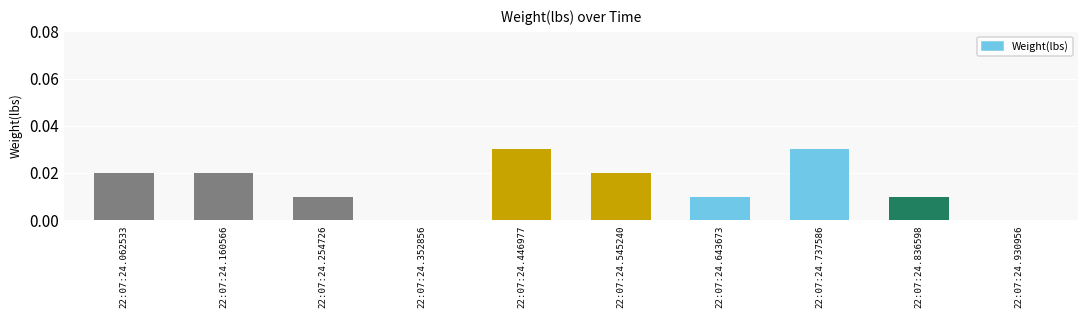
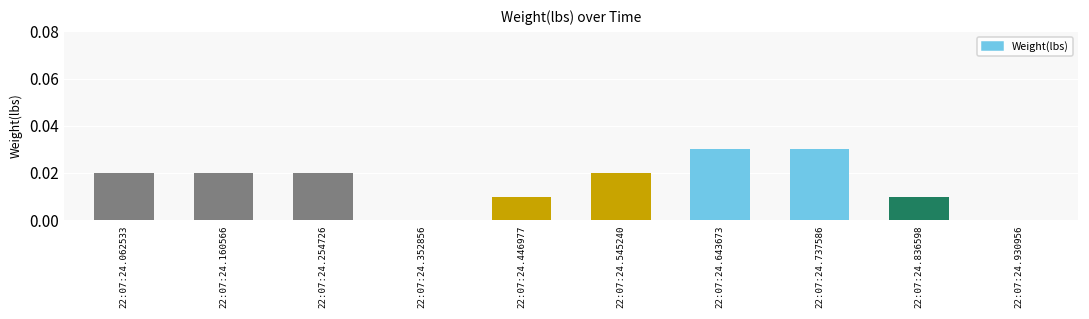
  {
    "22:07:24.062533": 0.02,
    "22:07:24.160566": 0.02,
-   "22:07:24.254726": 0.01,
+   "22:07:24.254726": 0.02,
    "22:07:24.352856": 0.00,
-   "22:07:24.446977": 0.03,
+   "22:07:24.446977": 0.01,
    "22:07:24.545240": 0.02,
-   "22:07:24.643673": 0.01,
+   "22:07:24.643673": 0.03,
    "22:07:24.737586": 0.03,
    "22:07:24.836598": 0.01,
    "22:07:24.930956": 0.00
  }
